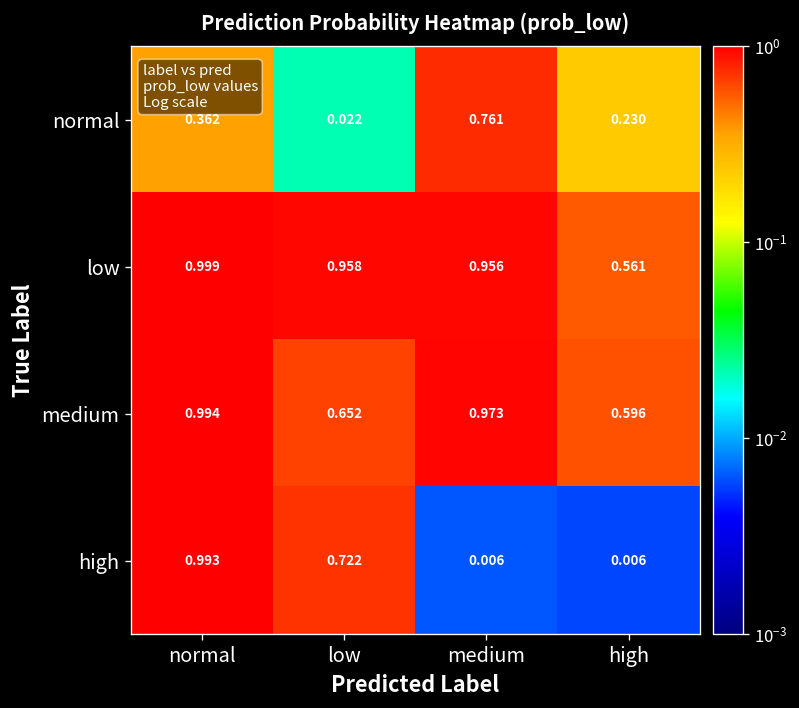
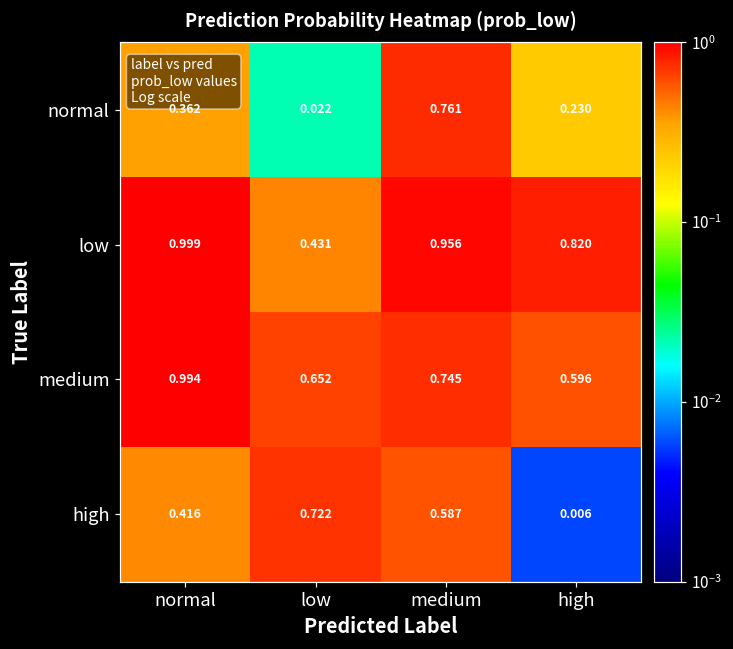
  {
    "normal": {
      "low": 0.022,
      "medium": 0.761,
      "high": 0.230
    },
    "low": {
      "normal": 0.999,
-     "low": 0.958,
+     "low": 0.431,
      "medium": 0.956,
-     "high": 0.561
+     "high": 0.820
    },
    "medium": {
      "normal": 0.994,
      "low": 0.652,
-     "medium": 0.973,
+     "medium": 0.745,
      "high": 0.596
    },
    "high": {
-     "normal": 0.993,
+     "normal": 0.416,
      "low": 0.722,
-     "medium": 0.006,
+     "medium": 0.587,
      "high": 0.006
    }
  }
